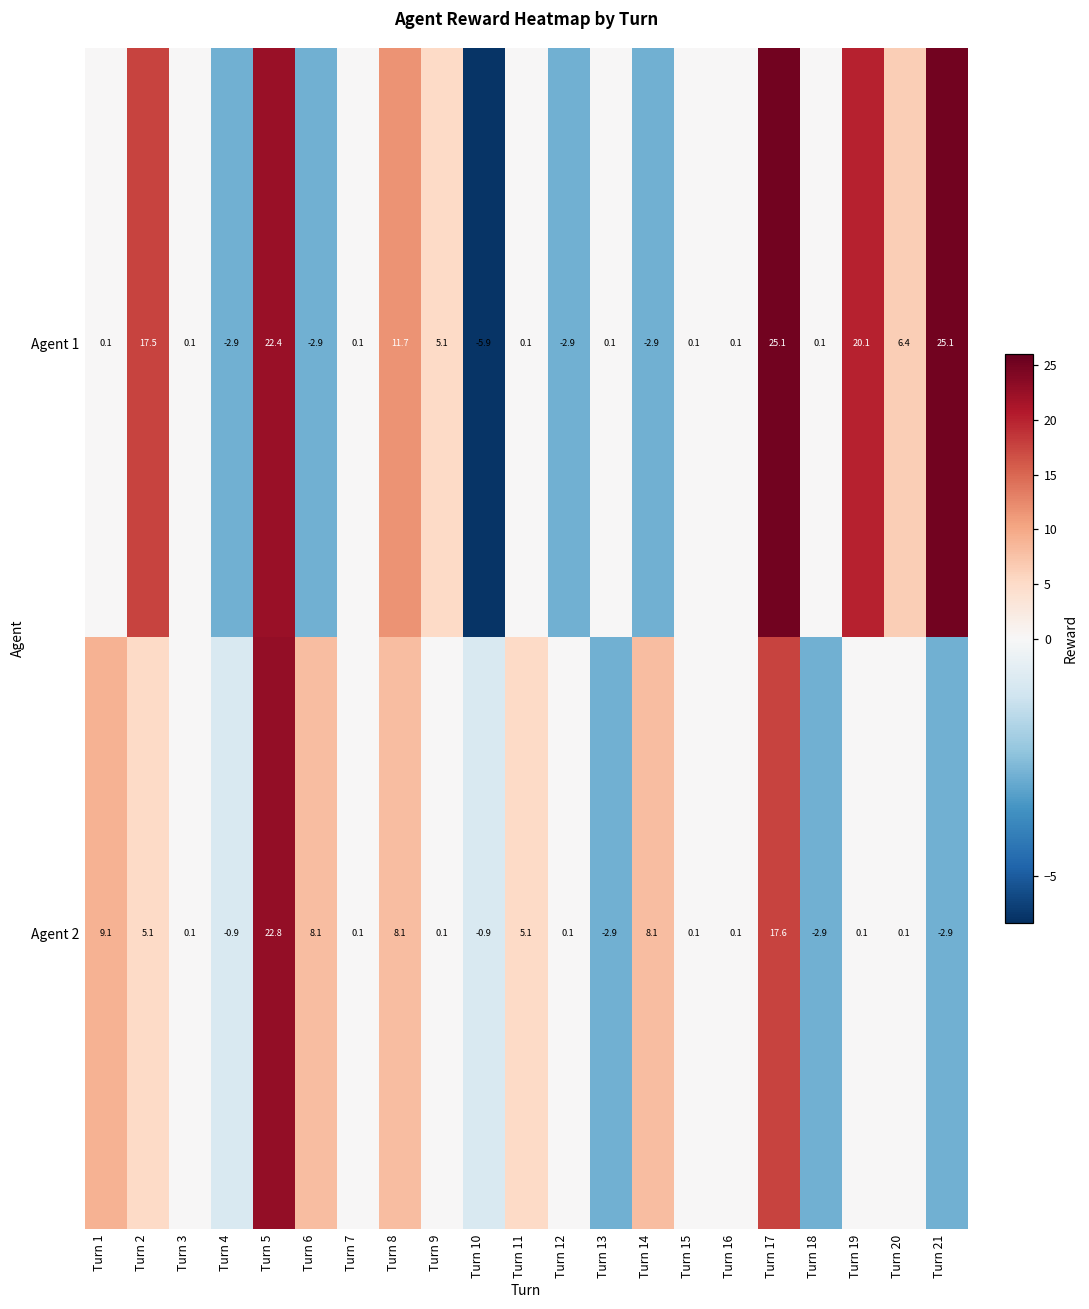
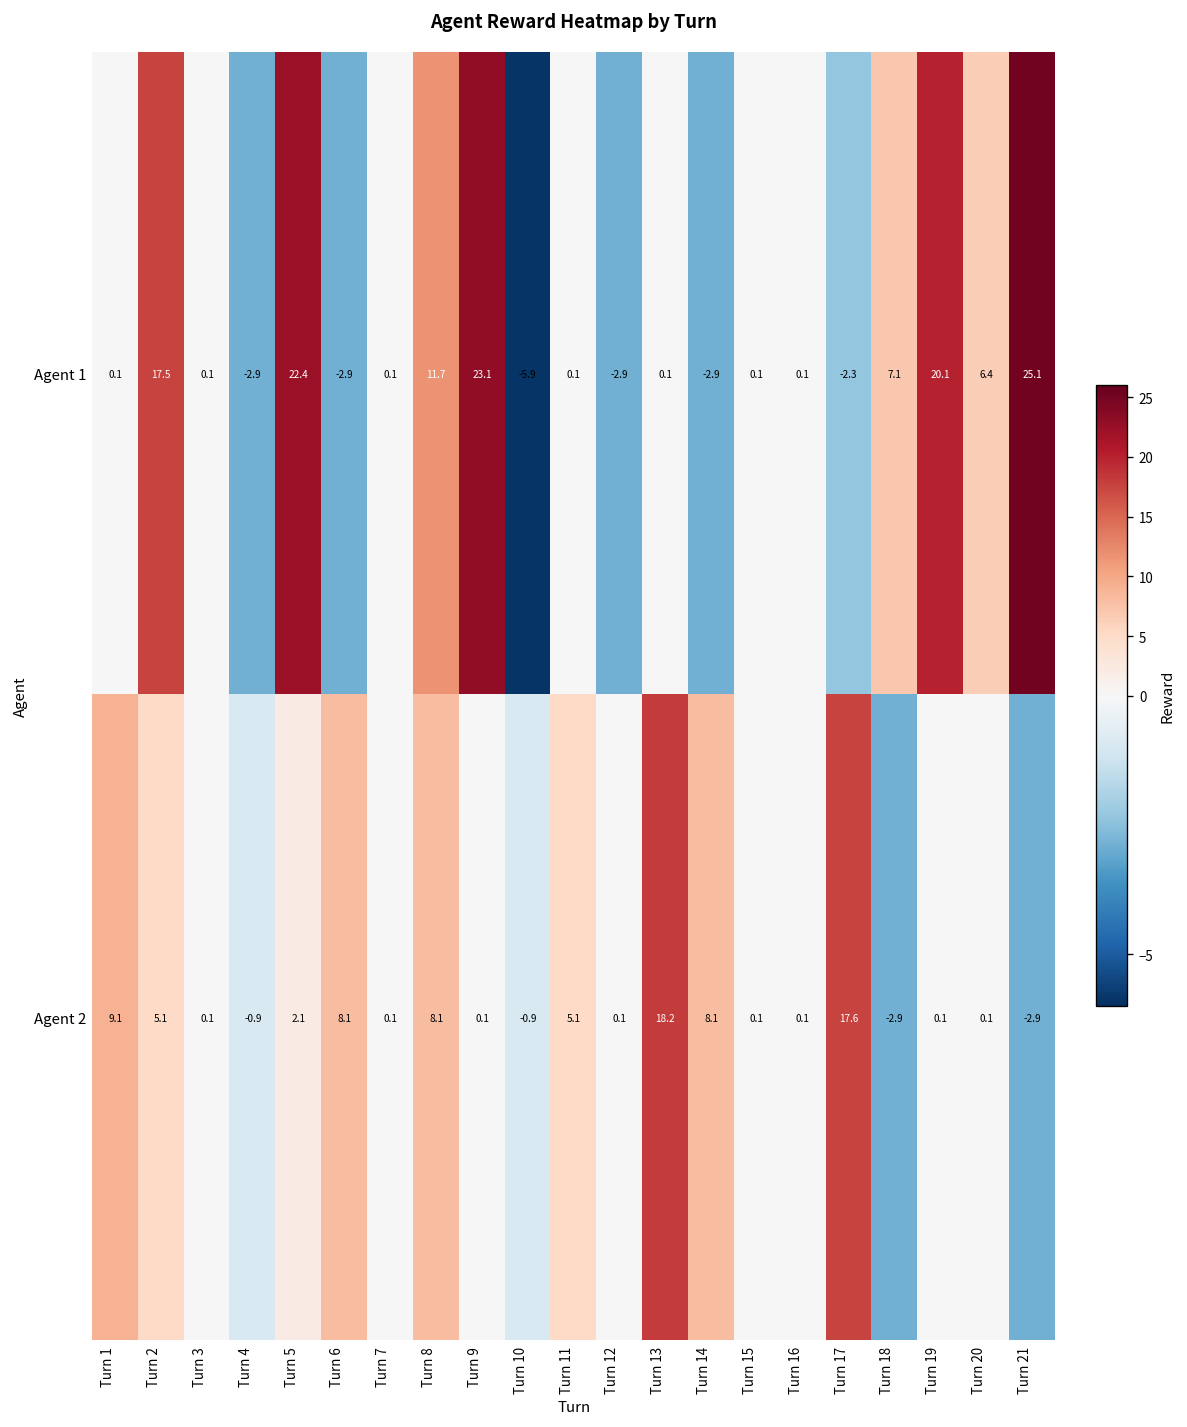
  {
    "Agent 1": {
      "Turn 1": 0.1,
      "Turn 2": 17.5,
      "Turn 3": 0.1,
      "Turn 4": -2.9,
      "Turn 5": 22.4,
      "Turn 6": -2.9,
      "Turn 7": 0.1,
      "Turn 8": 11.7,
-     "Turn 9": 5.1,
+     "Turn 9": 23.1,
      "Turn 10": -5.9,
      "Turn 11": 0.1,
      "Turn 12": -2.9,
      "Turn 13": 0.1,
      "Turn 14": -2.9,
      "Turn 15": 0.1,
      "Turn 16": 0.1,
-     "Turn 17": 25.1,
-     "Turn 18": 0.1,
+     "Turn 17": -2.3,
+     "Turn 18": 7.1,
      "Turn 19": 20.1,
      "Turn 20": 6.4,
      "Turn 21": 25.1
    },
    "Agent 2": {
      "Turn 1": 9.1,
      "Turn 2": 5.1,
      "Turn 3": 0.1,
      "Turn 4": -0.9,
-     "Turn 5": 22.8,
+     "Turn 5": 2.1,
      "Turn 6": 8.1,
      "Turn 7": 0.1,
      "Turn 8": 8.1,
      "Turn 9": 0.1,
      "Turn 10": -0.9,
      "Turn 11": 5.1,
      "Turn 12": 0.1,
-     "Turn 13": -2.9,
+     "Turn 13": 18.2,
      "Turn 14": 8.1,
      "Turn 15": 0.1,
      "Turn 16": 0.1,
      "Turn 17": 17.6,
      "Turn 18": -2.9,
      "Turn 19": 0.1,
      "Turn 20": 0.1,
      "Turn 21": -2.9
    }
  }
